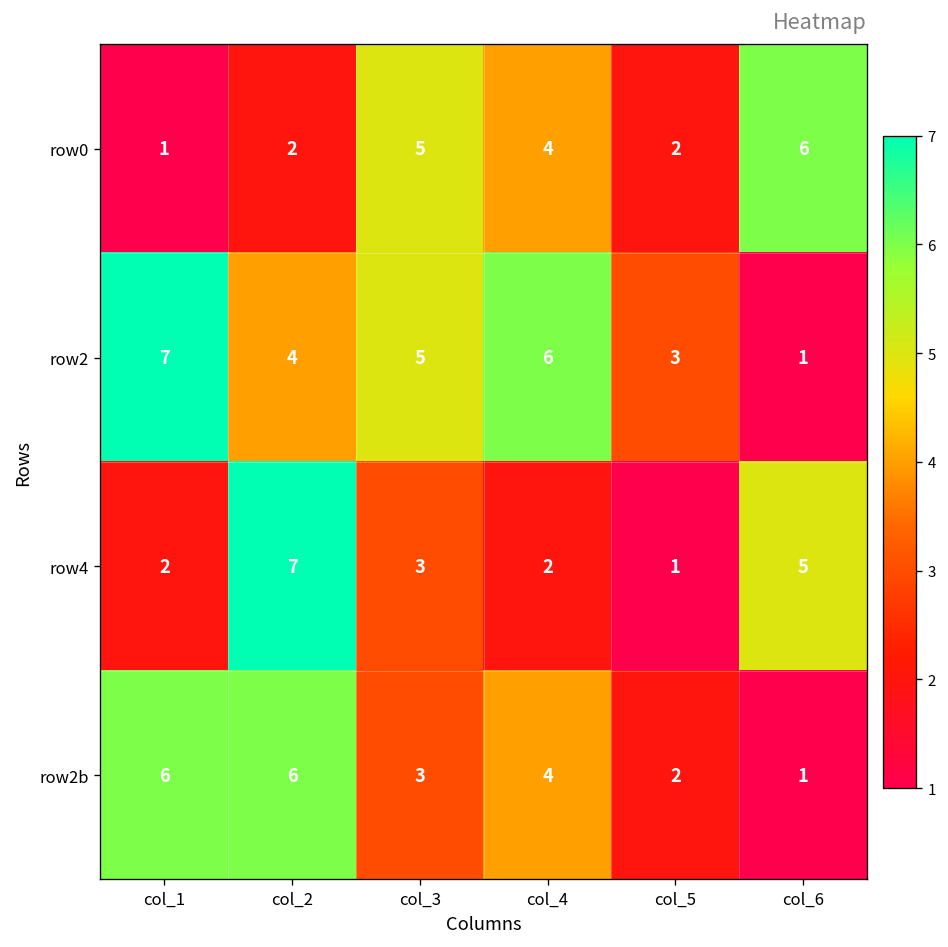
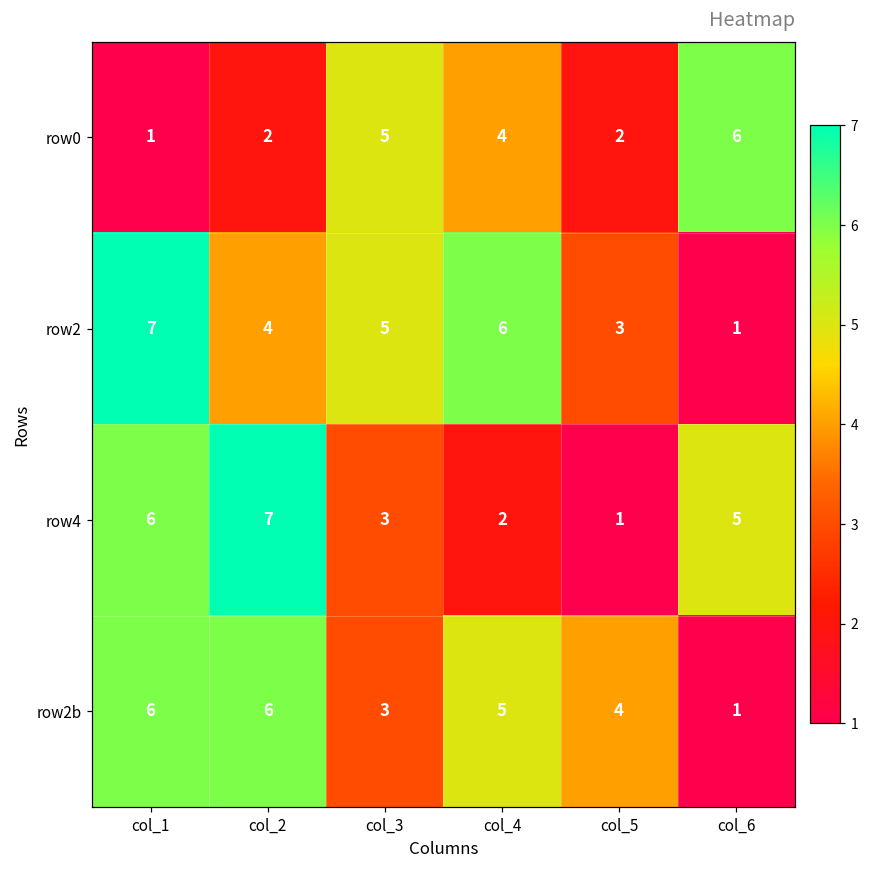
  {
    "row0": {
      "col_1": 1,
      "col_2": 2,
      "col_3": 5,
      "col_4": 4,
      "col_5": 2,
      "col_6": 6
    },
    "row2": {
      "col_1": 7,
      "col_2": 4,
      "col_3": 5,
      "col_4": 6,
      "col_5": 3,
      "col_6": 1
    },
    "row4": {
-     "col_1": 2,
+     "col_1": 6,
      "col_2": 7,
      "col_3": 3,
      "col_4": 2,
      "col_5": 1,
      "col_6": 5
    },
    "row2b": {
      "col_1": 6,
      "col_2": 6,
      "col_3": 3,
-     "col_4": 4,
-     "col_5": 2,
+     "col_4": 5,
+     "col_5": 4,
      "col_6": 1
    }
  }
